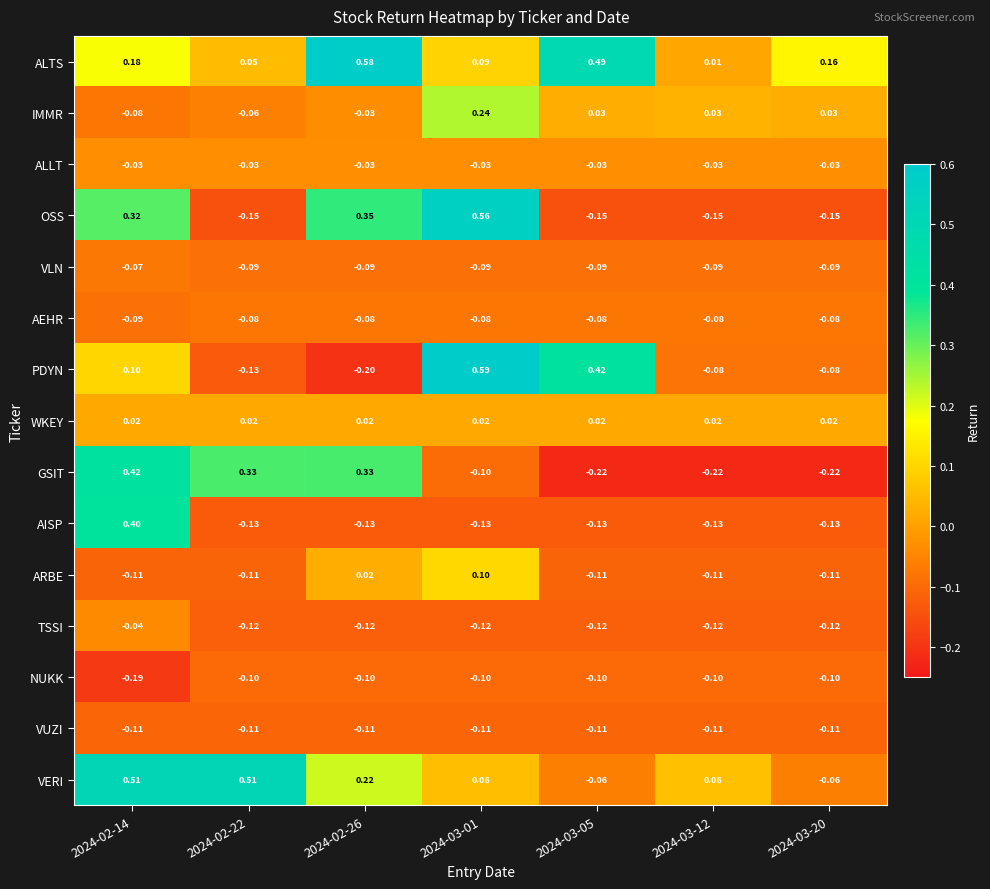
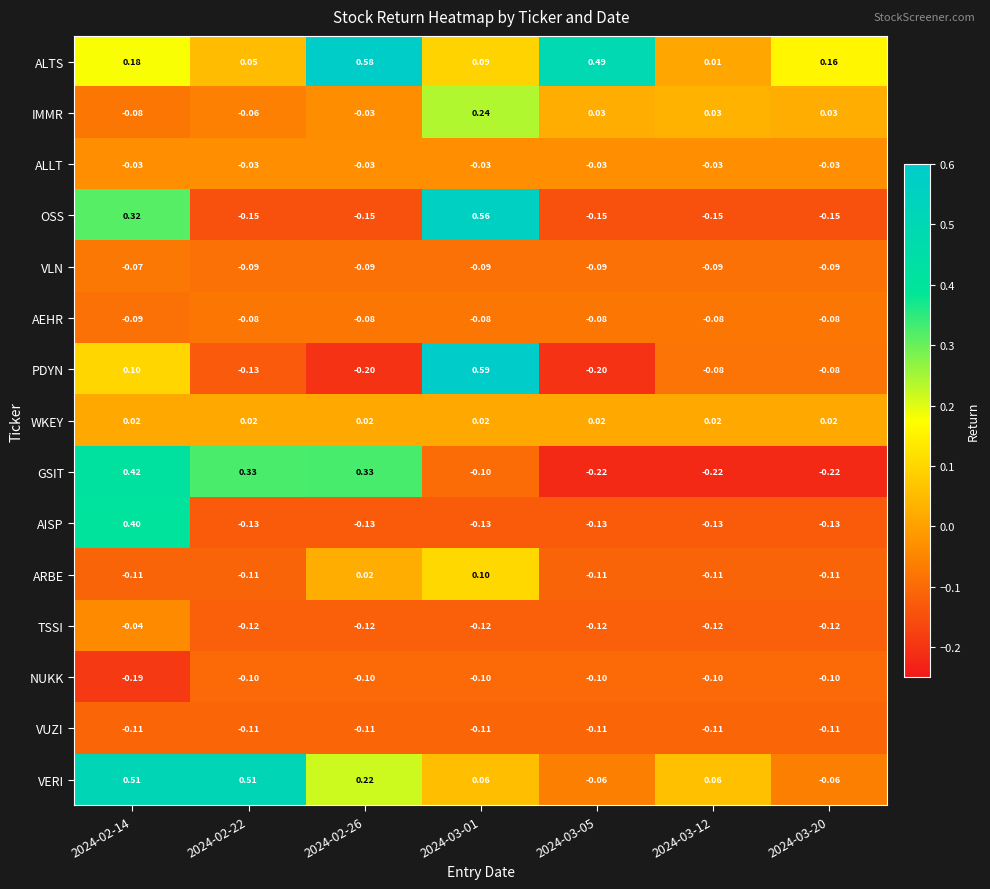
  {
    "ALTS": {
      "2024-02-14": 0.18,
      "2024-02-22": 0.05,
      "2024-02-26": 0.58,
      "2024-03-01": 0.09,
      "2024-03-05": 0.49,
      "2024-03-12": 0.01,
      "2024-03-20": 0.16
    },
    "IMMR": {
      "2024-02-14": -0.08,
      "2024-02-22": -0.06,
      "2024-02-26": -0.03,
      "2024-03-01": 0.24,
      "2024-03-05": 0.03,
      "2024-03-12": 0.03,
      "2024-03-20": 0.03
    },
    "ALLT": {
      "2024-02-14": -0.03,
      "2024-02-22": -0.03,
      "2024-02-26": -0.03,
      "2024-03-01": -0.03,
      "2024-03-05": -0.03,
      "2024-03-12": -0.03,
      "2024-03-20": -0.03
    },
    "OSS": {
      "2024-02-14": 0.32,
      "2024-02-22": -0.15,
-     "2024-02-26": 0.35,
+     "2024-02-26": -0.15,
      "2024-03-01": 0.56,
      "2024-03-05": -0.15,
      "2024-03-12": -0.15,
      "2024-03-20": -0.15
    },
    "VLN": {
      "2024-02-14": -0.07,
      "2024-02-22": -0.09,
      "2024-02-26": -0.09,
      "2024-03-01": -0.09,
      "2024-03-05": -0.09,
      "2024-03-12": -0.09,
      "2024-03-20": -0.09
    },
    "AEHR": {
      "2024-02-14": -0.09,
      "2024-02-22": -0.08,
      "2024-02-26": -0.08,
      "2024-03-01": -0.08,
      "2024-03-05": -0.08,
      "2024-03-12": -0.08,
      "2024-03-20": -0.08
    },
    "PDYN": {
      "2024-02-14": 0.10,
      "2024-02-22": -0.13,
      "2024-02-26": -0.20,
      "2024-03-01": 0.59,
-     "2024-03-05": 0.42,
+     "2024-03-05": -0.20,
      "2024-03-12": -0.08,
      "2024-03-20": -0.08
    },
    "WKEY": {
      "2024-02-14": 0.02,
      "2024-02-22": 0.02,
      "2024-02-26": 0.02,
      "2024-03-01": 0.02,
      "2024-03-05": 0.02,
      "2024-03-12": 0.02,
      "2024-03-20": 0.02
    },
    "GSIT": {
      "2024-02-14": 0.42,
      "2024-02-22": 0.33,
      "2024-02-26": 0.33,
      "2024-03-01": -0.10,
      "2024-03-05": -0.22,
      "2024-03-12": -0.22,
      "2024-03-20": -0.22
    },
    "AISP": {
      "2024-02-14": 0.40,
      "2024-02-22": -0.13,
      "2024-02-26": -0.13,
      "2024-03-01": -0.13,
      "2024-03-05": -0.13,
      "2024-03-12": -0.13,
      "2024-03-20": -0.13
    },
    "ARBE": {
      "2024-02-14": -0.11,
      "2024-02-22": -0.11,
      "2024-02-26": 0.02,
      "2024-03-01": 0.10,
      "2024-03-05": -0.11,
      "2024-03-12": -0.11,
      "2024-03-20": -0.11
    },
    "TSSI": {
      "2024-02-14": -0.04,
      "2024-02-22": -0.12,
      "2024-02-26": -0.12,
      "2024-03-01": -0.12,
      "2024-03-05": -0.12,
      "2024-03-12": -0.12,
      "2024-03-20": -0.12
    },
    "NUKK": {
      "2024-02-14": -0.19,
      "2024-02-22": -0.10,
      "2024-02-26": -0.10,
      "2024-03-01": -0.10,
      "2024-03-05": -0.10,
      "2024-03-12": -0.10,
      "2024-03-20": -0.10
    },
    "VUZI": {
      "2024-02-14": -0.11,
      "2024-02-22": -0.11,
      "2024-02-26": -0.11,
      "2024-03-01": -0.11,
      "2024-03-05": -0.11,
      "2024-03-12": -0.11,
      "2024-03-20": -0.11
    },
    "VERI": {
      "2024-02-14": 0.51,
      "2024-02-22": 0.51,
      "2024-02-26": 0.22,
      "2024-03-01": 0.06,
      "2024-03-05": -0.06,
      "2024-03-12": 0.06,
      "2024-03-20": -0.06
    }
  }
